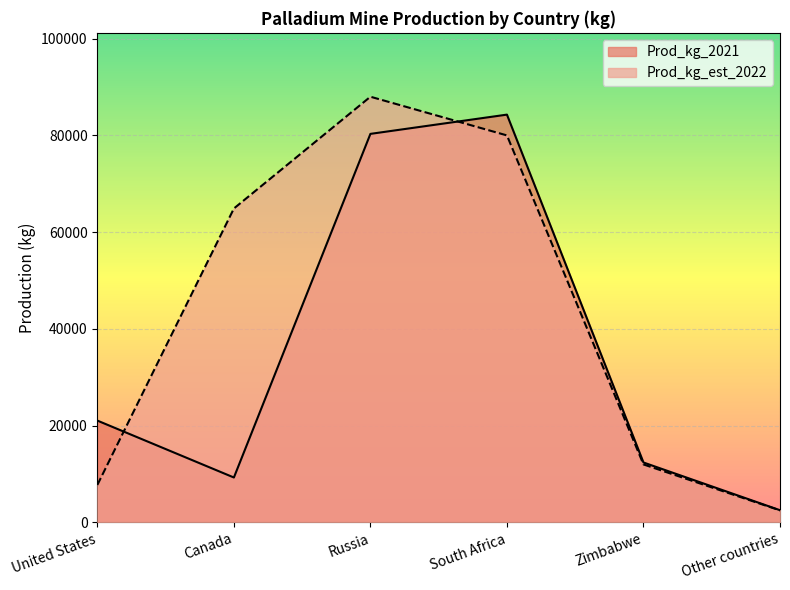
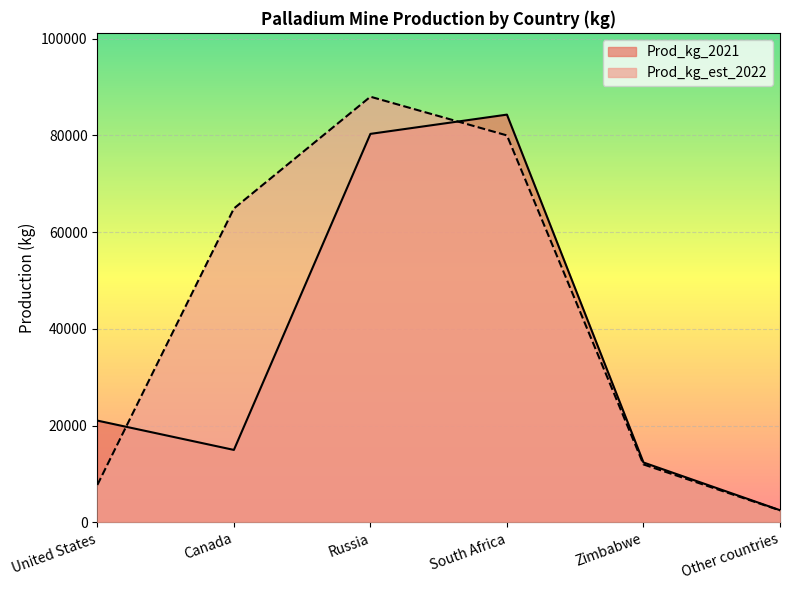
  {
    "Prod_kg_2021": {
      "United States": 21000,
-     "Canada": 9000,
+     "Canada": 15000,
      "Russia": 80000,
      "South Africa": 84000
    },
    "Prod_kg_est_2022": {
      "United States": 8000,
      "Canada": 65000,
      "Russia": 88000,
      "South Africa": 80000
    }
  }
